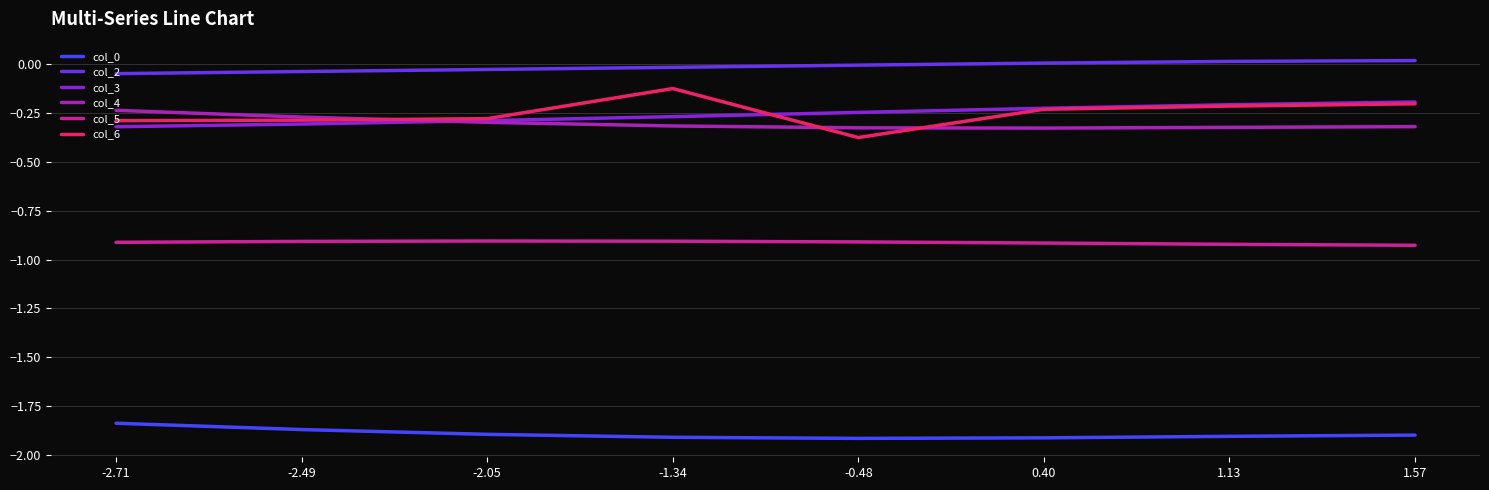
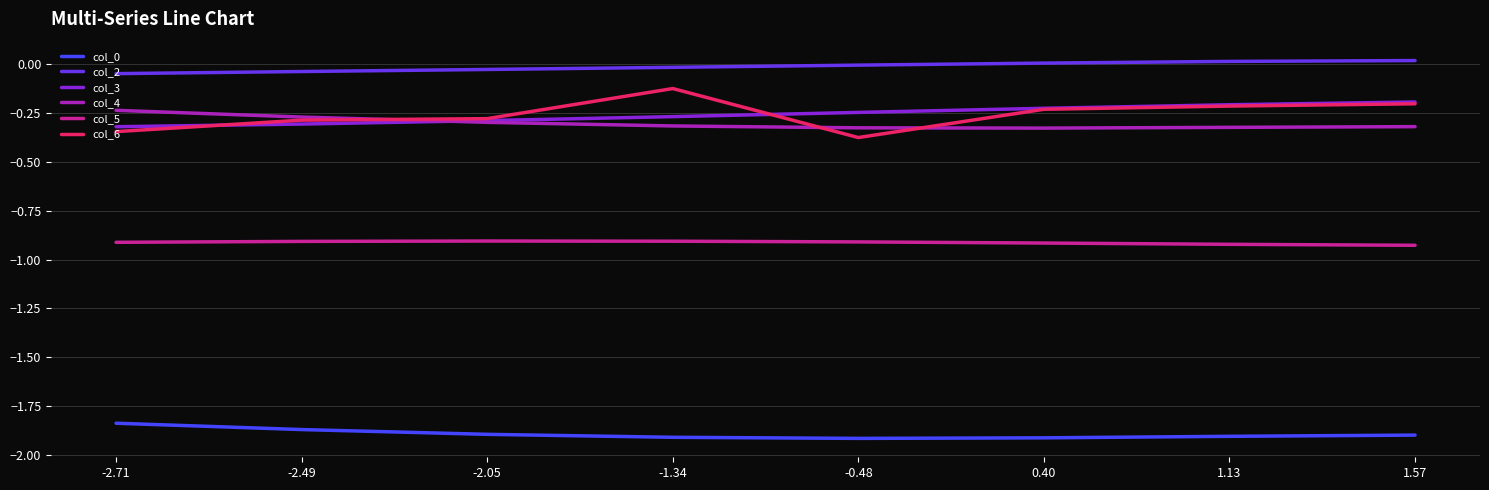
  {
    "col_6": {
-     "-2.71": -0.29,
+     "-2.71": -0.34,
      "-2.49": -0.29,
      "-1.34": -0.12,
      "-0.48": -0.37
    }
  }
